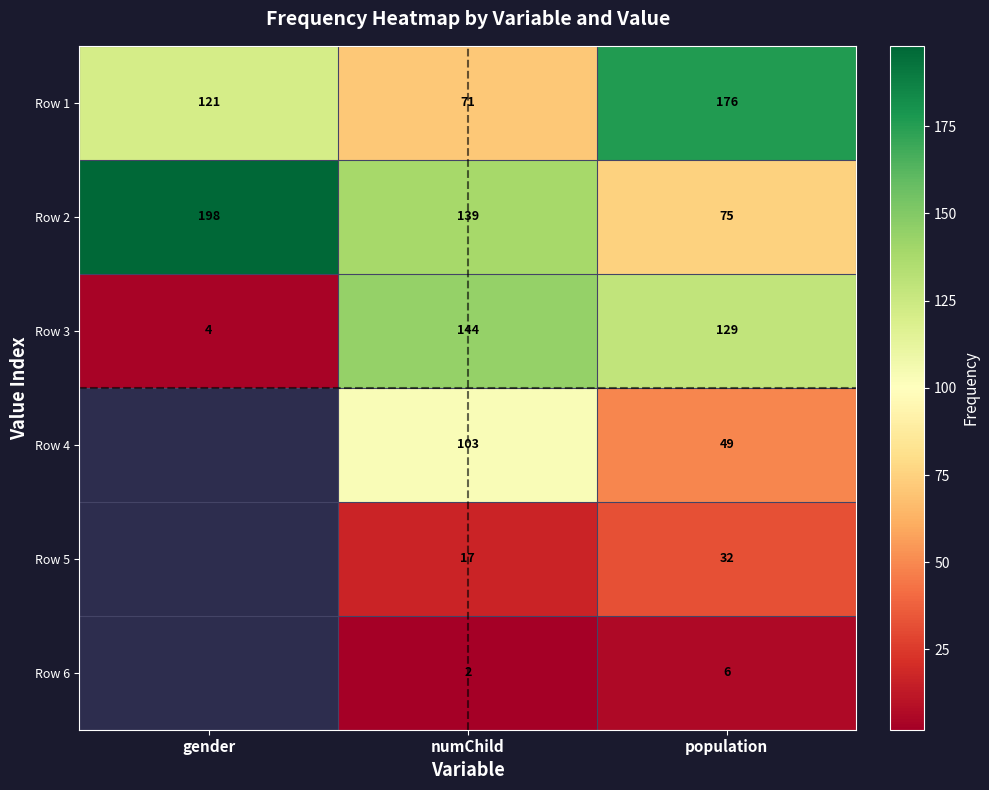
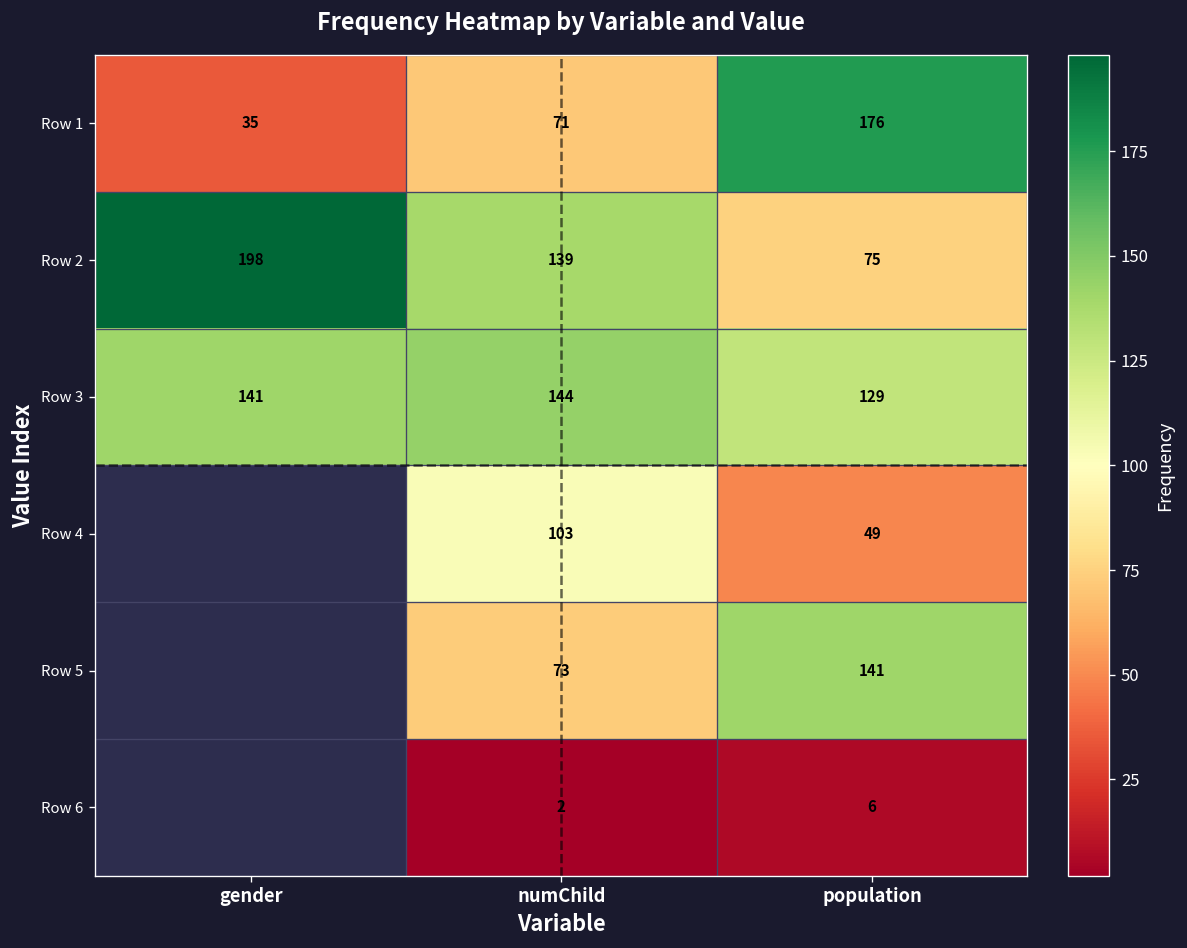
  {
    "Row 1": {
-     "gender": 121,
+     "gender": 35,
      "numChild": 71,
      "population": 176
    },
    "Row 2": {
      "gender": 198,
      "numChild": 139,
      "population": 75
    },
    "Row 3": {
-     "gender": 4,
+     "gender": 141,
      "numChild": 144,
      "population": 129
    },
    "Row 4": {
      "numChild": 103,
      "population": 49
    },
    "Row 5": {
-     "numChild": 17,
-     "population": 32
+     "numChild": 73,
+     "population": 141
    },
    "Row 6": {
      "numChild": 2,
      "population": 6
    }
  }
